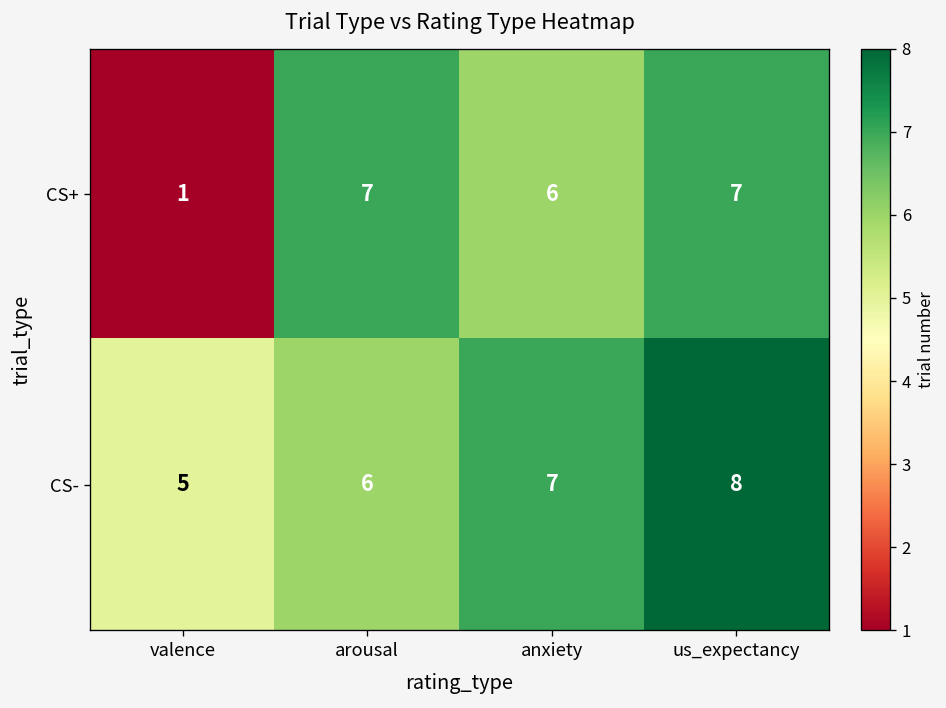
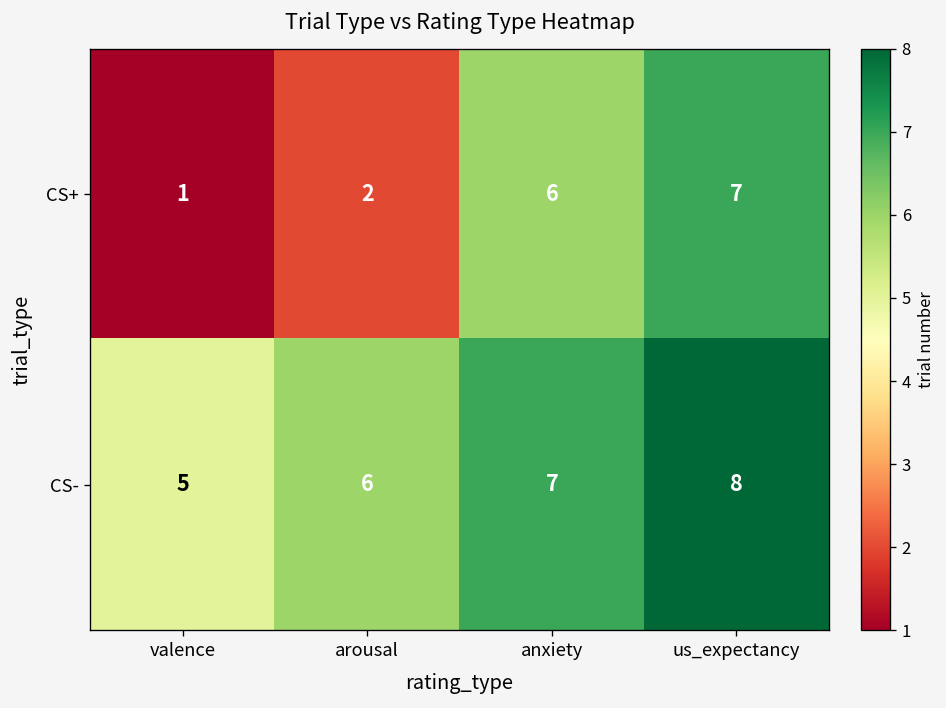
  {
    "CS+": {
      "valence": 1,
-     "arousal": 7,
+     "arousal": 2,
      "anxiety": 6,
      "us_expectancy": 7
    },
    "CS-": {
      "valence": 5,
      "arousal": 6,
      "anxiety": 7,
      "us_expectancy": 8
    }
  }
